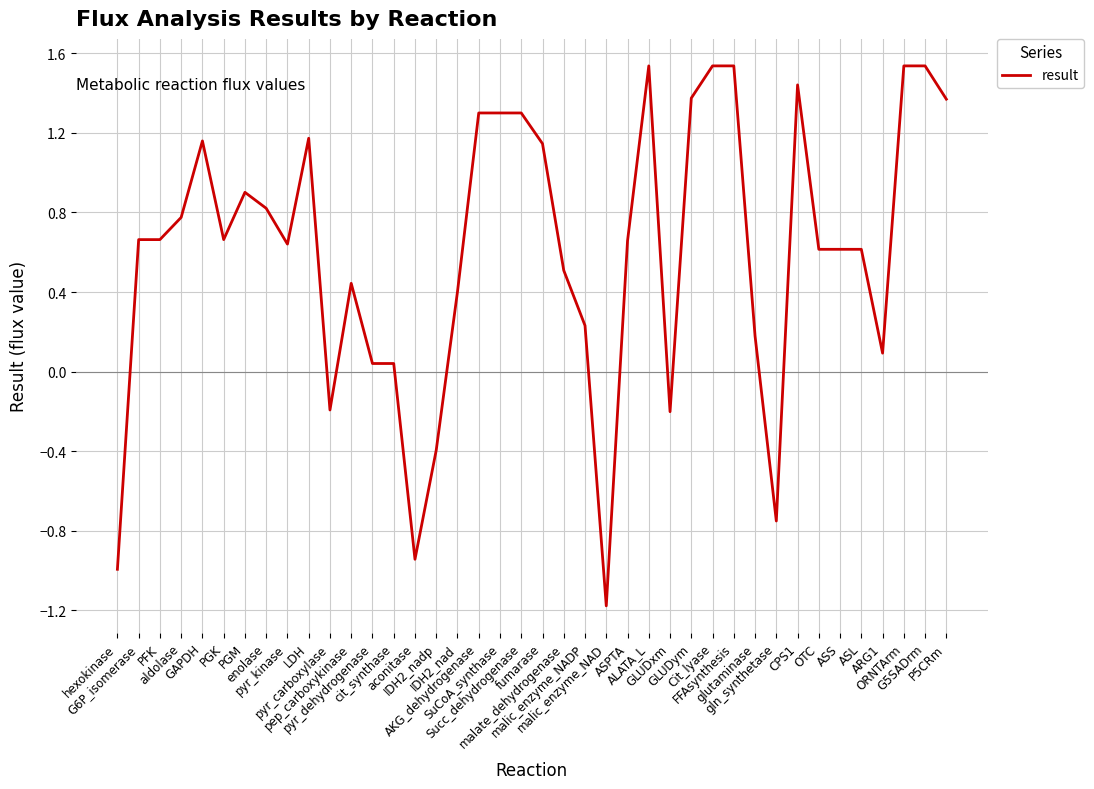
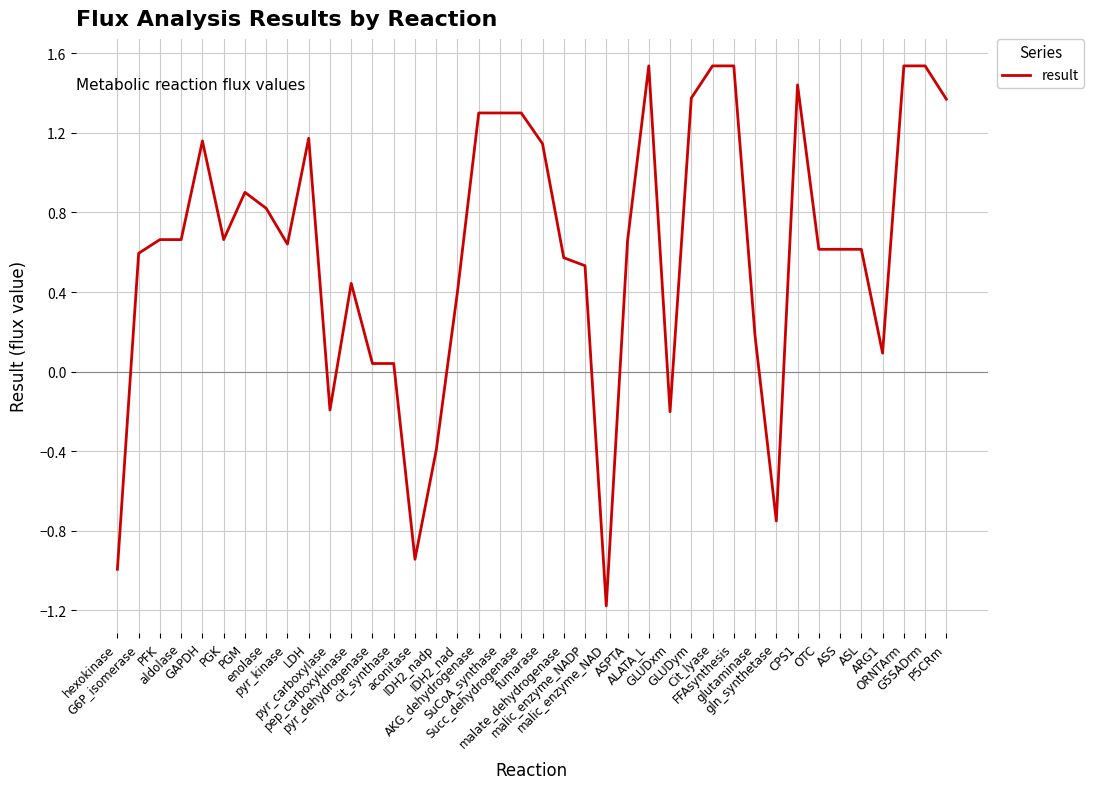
  {
    "hexokinase": -0.99,
-   "G6P_isomerase": 0.66,
+   "G6P_isomerase": 0.59,
    "PFK": 0.66,
-   "aldolase": 0.78,
+   "aldolase": 0.66,
    "GAPDH": 1.16,
    "PGK": 0.66,
    "PGM": 0.90,
    "enolase": 0.82,
    "pyr_kinase": 0.64,
    "LDH": 1.17,
    "pyr_carboxylase": -0.19,
    "pep_carboxykinase": 0.44,
    "pyr_dehydrogenase": 0.04,
    "cit_synthase": 0.04,
    "aconitase": -0.94,
    "IDH2_nadp": -0.39,
    "IDH2_nad": 0.40,
    "AKG_dehydrogenase": 1.30,
    "SuCoA_synthase": 1.30,
    "Succ_dehydrogenase": 1.30,
    "fumarase": 1.15,
-   "malate_dehydrogenase": 0.51,
-   "malic_enzyme_NADP": 0.23,
+   "malate_dehydrogenase": 0.57,
+   "malic_enzyme_NADP": 0.53,
    "malic_enzyme_NAD": -1.18,
    "ASPTA": 0.66,
    "ALATA_L": 1.54,
    "GLUDxm": -0.20,
    "GLUDym": 1.37,
    "Cit_lyase": 1.54,
    "FFAsynthesis": 1.54,
    "glutaminase": 0.18,
    "gln_synthetase": -0.75,
    "CPS1": 1.44,
    "OTC": 0.61,
    "ASS": 0.61,
    "ASL": 0.61,
    "ARG1": 0.09,
    "ORNTArm": 1.54,
    "G5SADrm": 1.54,
    "P5CRm": 1.37
  }
